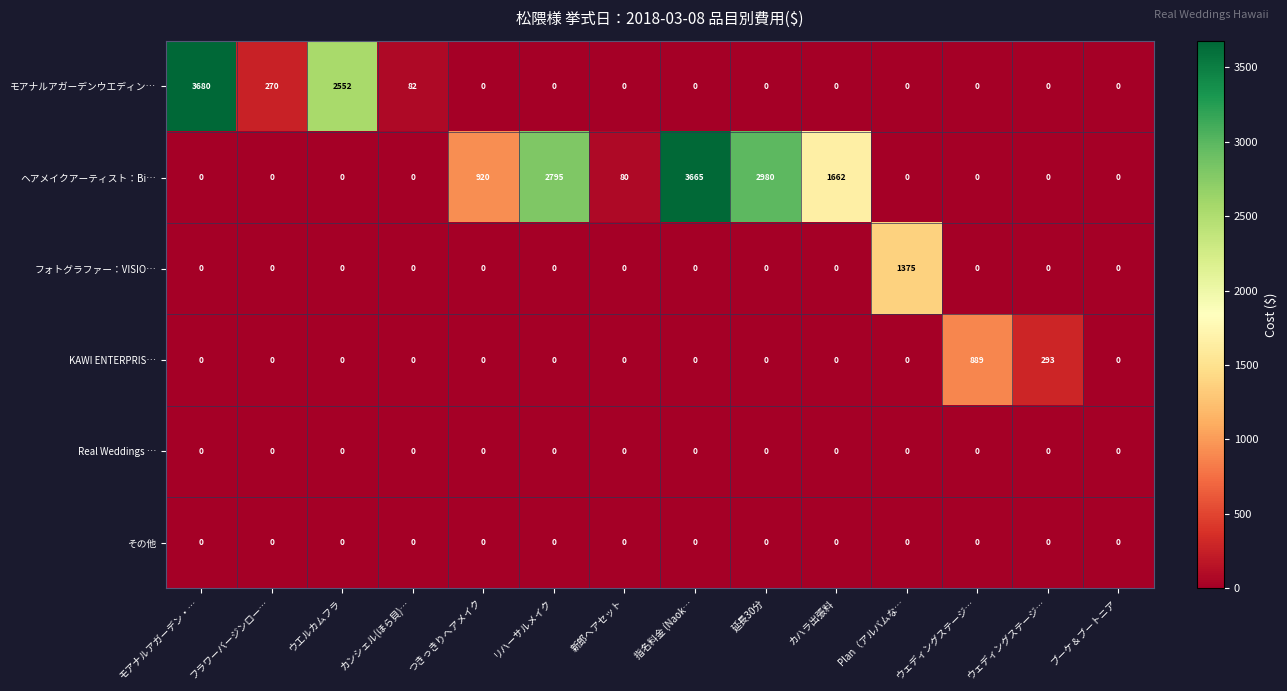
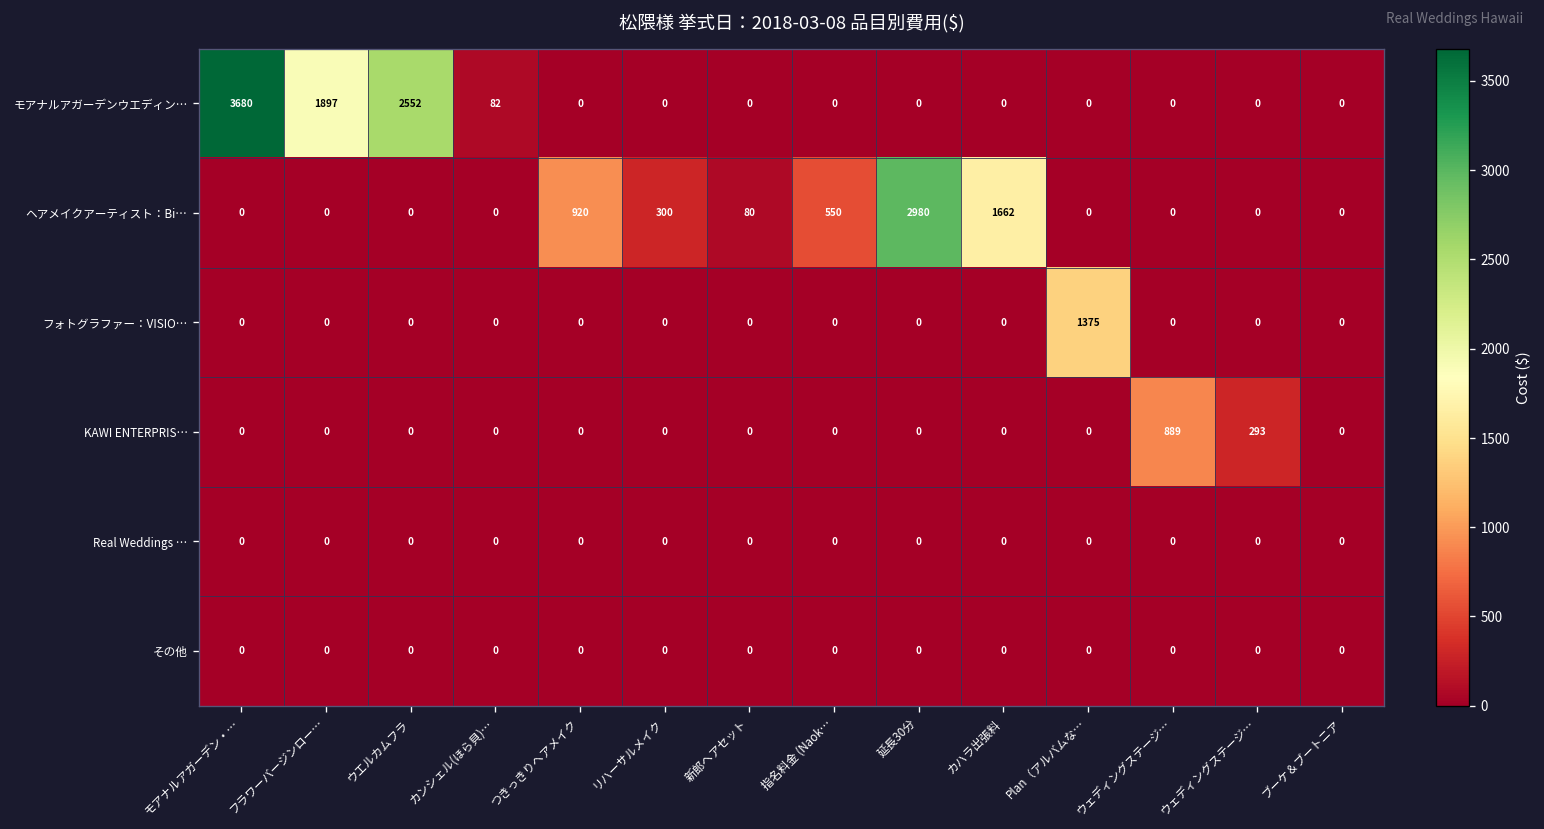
  {
    "モアナルアガーデンウエディン…": {
      "モアナルアガーデン・…": 3680,
-     "フラワーバージンロー…": 270,
+     "フラワーバージンロー…": 1897,
      "ウエルカムフラ": 2552,
      "カンシェル(ほら貝)…": 82,
      "つきっきりヘアメイク": 0,
      "リハーサルメイク": 0,
      "新郎ヘアセット": 0,
      "指名料金 (Naok…": 0,
      "延長30分": 0,
      "カハラ出張料": 0,
      "Plan（アルバムな…": 0,
      "ブーケ＆ブートニア": 0
    },
    "ヘアメイクアーティスト：Bi…": {
      "モアナルアガーデン・…": 0,
      "フラワーバージンロー…": 0,
      "ウエルカムフラ": 0,
      "カンシェル(ほら貝)…": 0,
      "つきっきりヘアメイク": 920,
-     "リハーサルメイク": 2795,
+     "リハーサルメイク": 300,
      "新郎ヘアセット": 80,
-     "指名料金 (Naok…": 3665,
+     "指名料金 (Naok…": 550,
      "延長30分": 2980,
      "カハラ出張料": 1662,
      "Plan（アルバムな…": 0,
      "ブーケ＆ブートニア": 0
    },
    "フォトグラファー：VISIO…": {
      "モアナルアガーデン・…": 0,
      "フラワーバージンロー…": 0,
      "ウエルカムフラ": 0,
      "カンシェル(ほら貝)…": 0,
      "つきっきりヘアメイク": 0,
      "リハーサルメイク": 0,
      "新郎ヘアセット": 0,
      "指名料金 (Naok…": 0,
      "延長30分": 0,
      "カハラ出張料": 0,
      "Plan（アルバムな…": 1375,
      "ブーケ＆ブートニア": 0
    },
    "KAWI ENTERPRIS…": {
      "モアナルアガーデン・…": 0,
      "フラワーバージンロー…": 0,
      "ウエルカムフラ": 0,
      "カンシェル(ほら貝)…": 0,
      "つきっきりヘアメイク": 0,
      "リハーサルメイク": 0,
      "新郎ヘアセット": 0,
      "指名料金 (Naok…": 0,
      "延長30分": 0,
      "カハラ出張料": 0,
      "Plan（アルバムな…": 0,
      "ブーケ＆ブートニア": 0
    },
    "Real Weddings …": {
      "モアナルアガーデン・…": 0,
      "フラワーバージンロー…": 0,
      "ウエルカムフラ": 0,
      "カンシェル(ほら貝)…": 0,
      "つきっきりヘアメイク": 0,
      "リハーサルメイク": 0,
      "新郎ヘアセット": 0,
      "指名料金 (Naok…": 0,
      "延長30分": 0,
      "カハラ出張料": 0,
      "Plan（アルバムな…": 0,
      "ブーケ＆ブートニア": 0
    },
    "その他": {
      "モアナルアガーデン・…": 0,
      "フラワーバージンロー…": 0,
      "ウエルカムフラ": 0,
      "カンシェル(ほら貝)…": 0,
      "つきっきりヘアメイク": 0,
      "リハーサルメイク": 0,
      "新郎ヘアセット": 0,
      "指名料金 (Naok…": 0,
      "延長30分": 0,
      "カハラ出張料": 0,
      "Plan（アルバムな…": 0,
      "ブーケ＆ブートニア": 0
    }
  }
